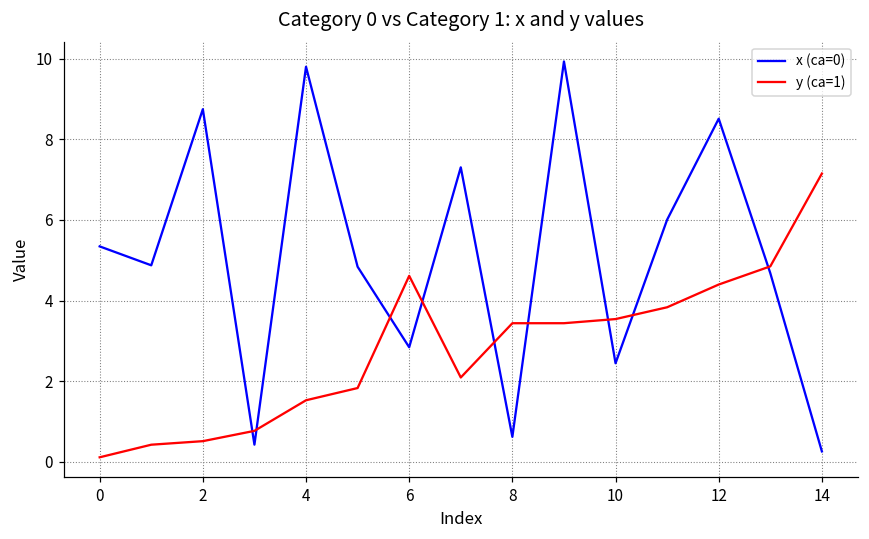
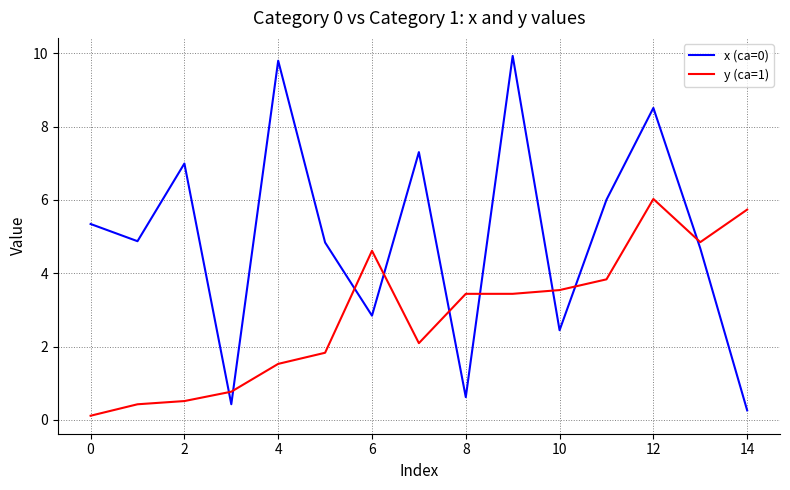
  {
    "x (ca=0)": {
      "0": 5.3,
-     "2": 8.7,
+     "2": 7.0,
      "4": 9.8,
      "6": 2.8,
      "8": 0.6,
      "10": 2.4,
      "12": 8.5,
      "14": 0.3
    },
    "y (ca=1)": {
      "0": 0.1,
      "2": 0.5,
      "4": 1.5,
      "6": 4.6,
      "8": 3.4,
      "10": 3.5,
-     "12": 4.4,
-     "14": 7.2
+     "12": 6.0,
+     "14": 5.7
    }
  }
